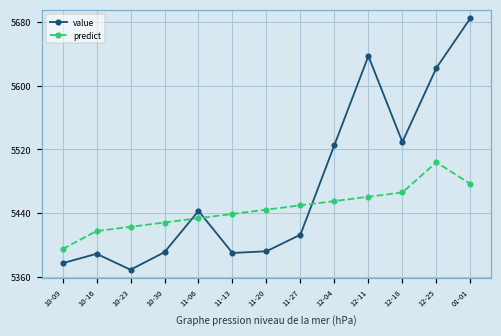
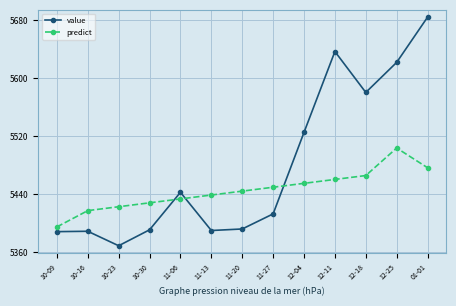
  {
    "value": {
-     "10-09": 5380,
+     "10-09": 5390,
      "10-16": 5390,
      "10-23": 5370,
      "10-30": 5390,
      "11-06": 5440,
      "11-13": 5390,
      "11-20": 5390,
      "11-27": 5410,
      "12-04": 5530,
      "12-11": 5640,
-     "12-18": 5530,
+     "12-18": 5580,
      "12-25": 5620,
      "01-01": 5680
    },
    "predict": {
      "10-09": 5390,
      "10-16": 5420,
      "10-23": 5420,
      "10-30": 5430,
      "11-06": 5430,
      "11-13": 5440,
      "11-20": 5440,
      "11-27": 5450,
      "12-04": 5460,
      "12-11": 5460,
      "12-18": 5470,
      "12-25": 5500,
      "01-01": 5480
    }
  }
